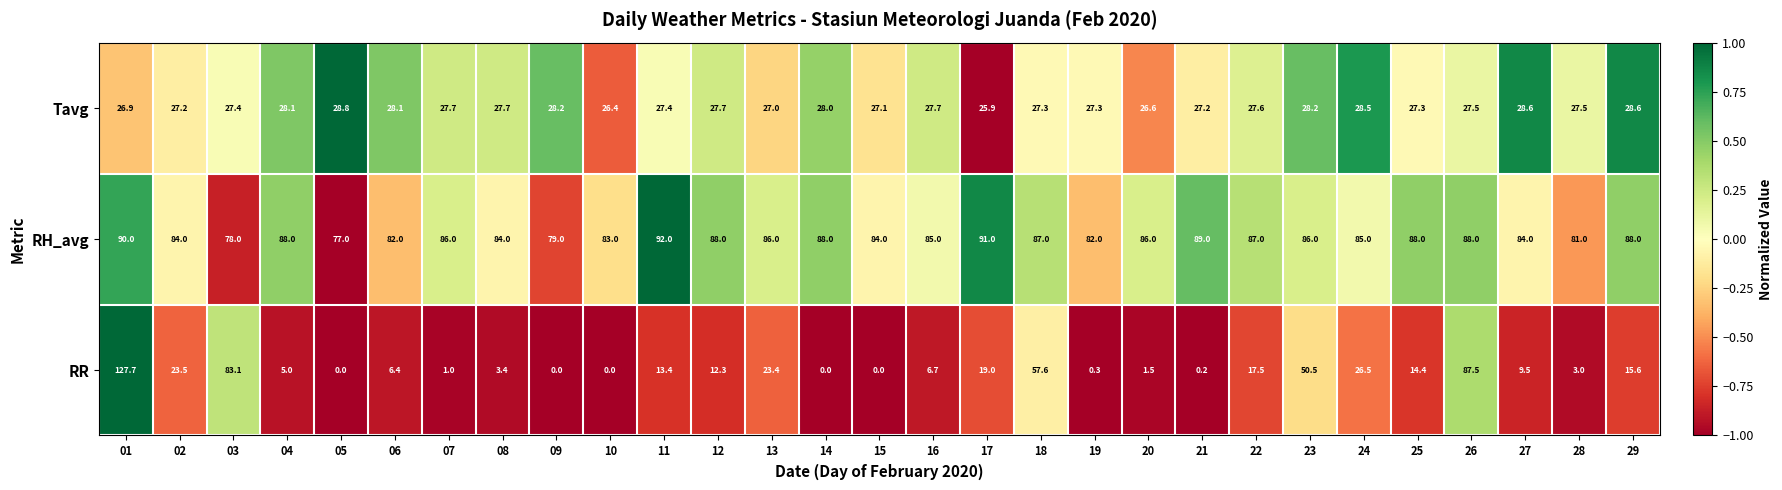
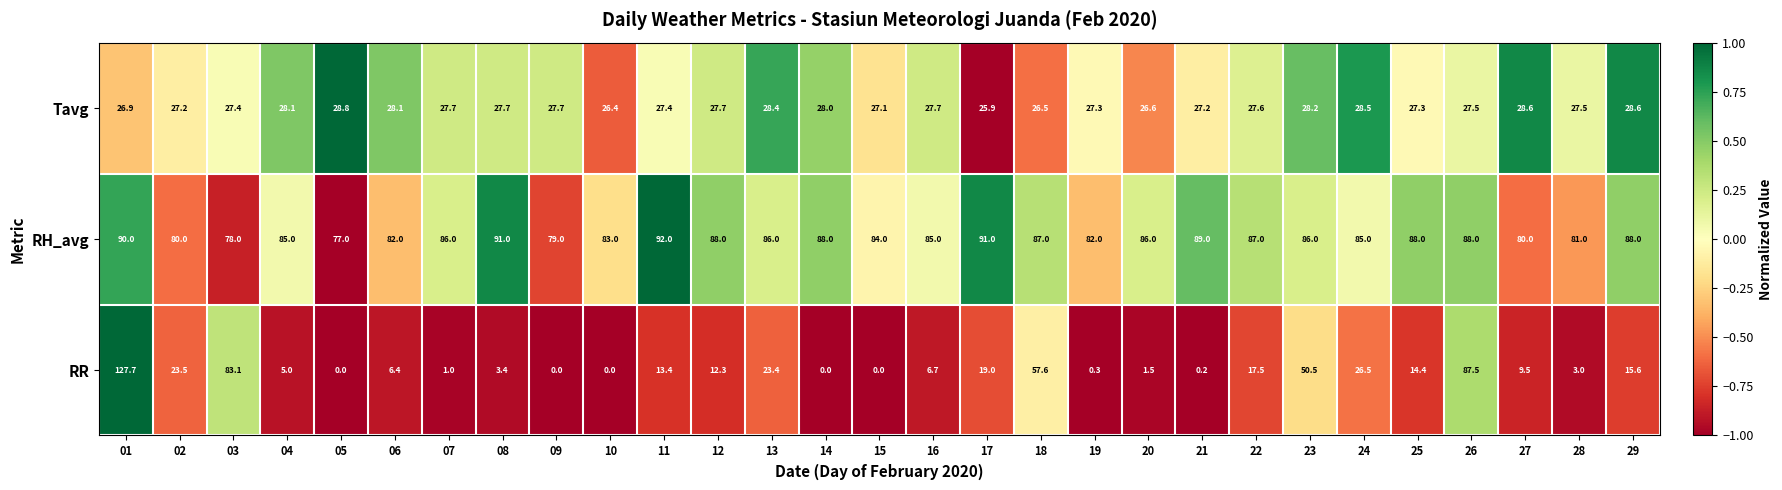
  {
    "Tavg": {
      "01": 26.9,
      "02": 27.2,
      "03": 27.4,
      "04": 28.1,
      "05": 28.8,
      "06": 28.1,
      "07": 27.7,
      "08": 27.7,
-     "09": 28.2,
+     "09": 27.7,
      "10": 26.4,
      "11": 27.4,
      "12": 27.7,
-     "13": 27.0,
+     "13": 28.4,
      "14": 28.0,
      "15": 27.1,
      "16": 27.7,
      "17": 25.9,
-     "18": 27.3,
+     "18": 26.5,
      "19": 27.3,
      "20": 26.6,
      "21": 27.2,
      "22": 27.6,
      "23": 28.2,
      "24": 28.5,
      "25": 27.3,
      "26": 27.5,
      "27": 28.6,
      "28": 27.5,
      "29": 28.6
    },
    "RH_avg": {
      "01": 90.0,
-     "02": 84.0,
+     "02": 80.0,
      "03": 78.0,
-     "04": 88.0,
+     "04": 85.0,
      "05": 77.0,
      "06": 82.0,
      "07": 86.0,
-     "08": 84.0,
+     "08": 91.0,
      "09": 79.0,
      "10": 83.0,
      "11": 92.0,
      "12": 88.0,
      "13": 86.0,
      "14": 88.0,
      "15": 84.0,
      "16": 85.0,
      "17": 91.0,
      "18": 87.0,
      "19": 82.0,
      "20": 86.0,
      "21": 89.0,
      "22": 87.0,
      "23": 86.0,
      "24": 85.0,
      "25": 88.0,
      "26": 88.0,
-     "27": 84.0,
+     "27": 80.0,
      "28": 81.0,
      "29": 88.0
    },
    "RR": {
      "01": 127.7,
      "02": 23.5,
      "03": 83.1,
      "04": 5.0,
      "05": 0.0,
      "06": 6.4,
      "07": 1.0,
      "08": 3.4,
      "09": 0.0,
      "10": 0.0,
      "11": 13.4,
      "12": 12.3,
      "13": 23.4,
      "14": 0.0,
      "15": 0.0,
      "16": 6.7,
      "17": 19.0,
      "18": 57.6,
      "19": 0.3,
      "20": 1.5,
      "21": 0.2,
      "22": 17.5,
      "23": 50.5,
      "24": 26.5,
      "25": 14.4,
      "26": 87.5,
      "27": 9.5,
      "28": 3.0,
      "29": 15.6
    }
  }
